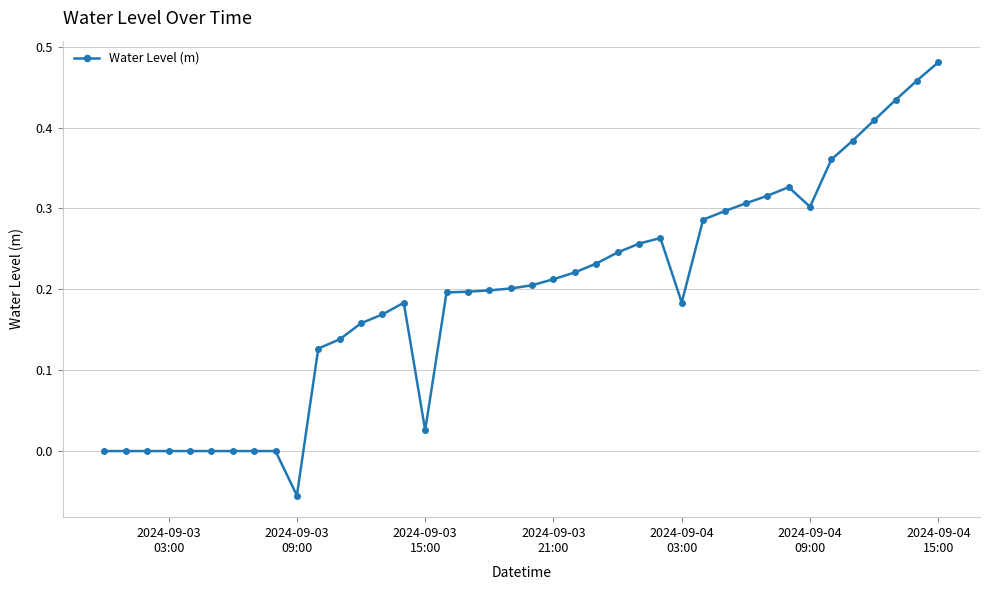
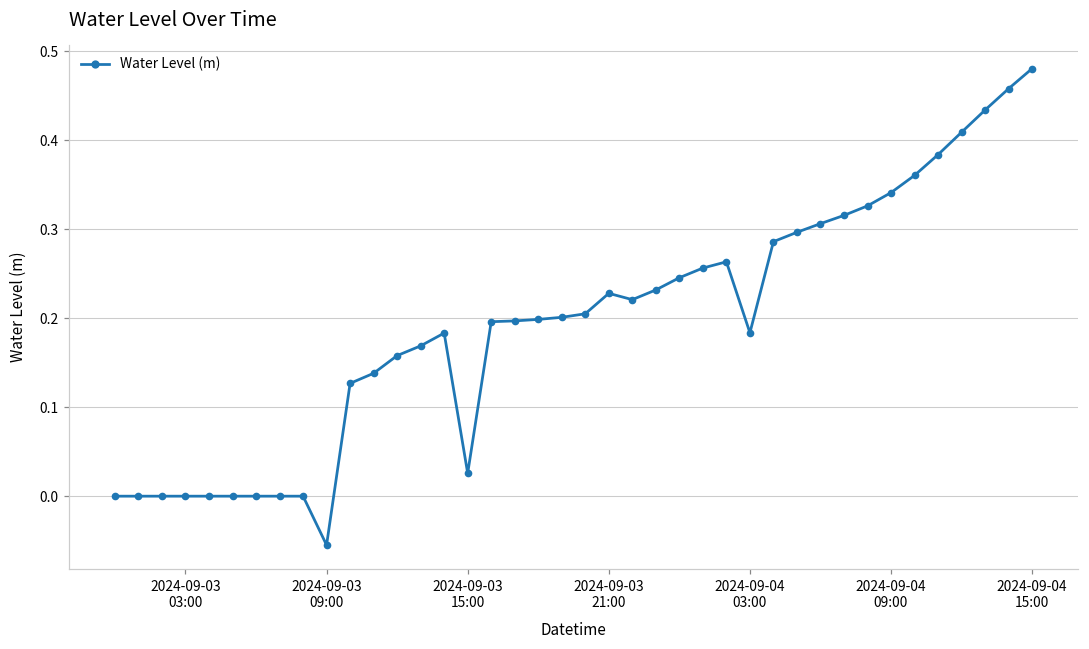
  {
    "2024-09-03 03:00": 0.00,
    "2024-09-03 09:00": -0.05,
    "2024-09-03 15:00": 0.03,
-   "2024-09-03 21:00": 0.21,
+   "2024-09-03 21:00": 0.23,
    "2024-09-04 03:00": 0.18,
-   "2024-09-04 09:00": 0.30,
+   "2024-09-04 09:00": 0.34,
    "2024-09-04 15:00": 0.48
  }
